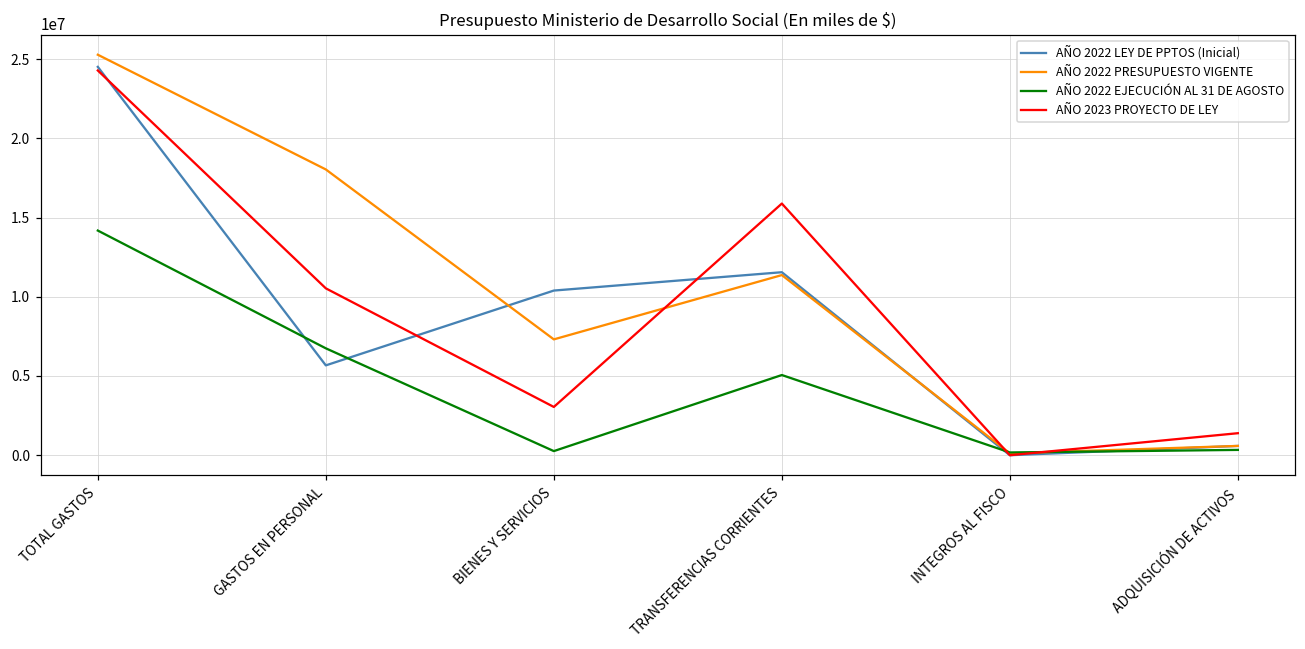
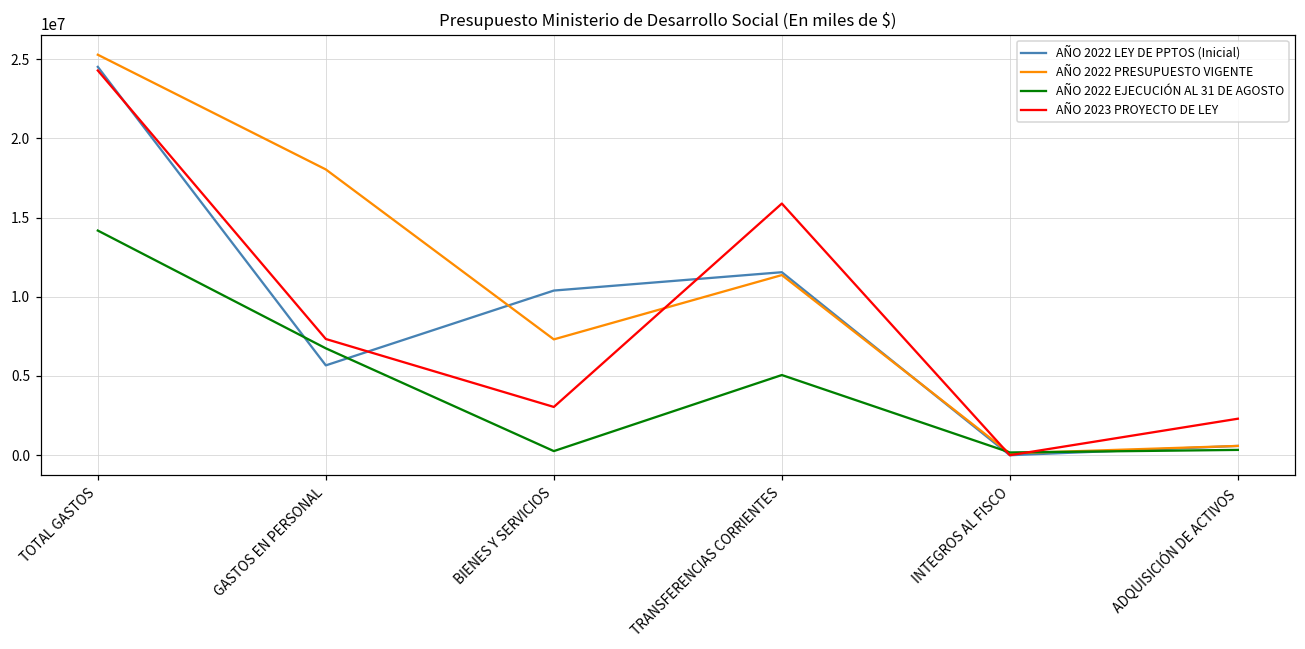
  {
    "AÑO 2022 LEY DE PPTOS (Inicial)": {
      "TOTAL GASTOS": 24500000,
      "GASTOS EN PERSONAL": 5700000,
      "BIENES Y SERVICIOS": 10400000,
      "TRANSFERENCIAS CORRIENTES": 11500000
    },
    "AÑO 2022 PRESUPUESTO VIGENTE": {
      "TOTAL GASTOS": 25300000,
      "GASTOS EN PERSONAL": 18000000,
      "BIENES Y SERVICIOS": 7300000,
      "TRANSFERENCIAS CORRIENTES": 11400000
    },
    "AÑO 2022 EJECUCIÓN AL 31 DE AGOSTO": {
      "TOTAL GASTOS": 14200000,
      "GASTOS EN PERSONAL": 6700000,
      "BIENES Y SERVICIOS": 300000,
      "TRANSFERENCIAS CORRIENTES": 5100000,
      "ADQUISICIÓN DE ACTIVOS": 300000
    },
    "AÑO 2023 PROYECTO DE LEY": {
      "TOTAL GASTOS": 24300000,
-     "GASTOS EN PERSONAL": 10500000,
+     "GASTOS EN PERSONAL": 7300000,
      "BIENES Y SERVICIOS": 3000000,
      "TRANSFERENCIAS CORRIENTES": 15900000,
-     "ADQUISICIÓN DE ACTIVOS": 1400000
+     "ADQUISICIÓN DE ACTIVOS": 2300000
    }
  }
